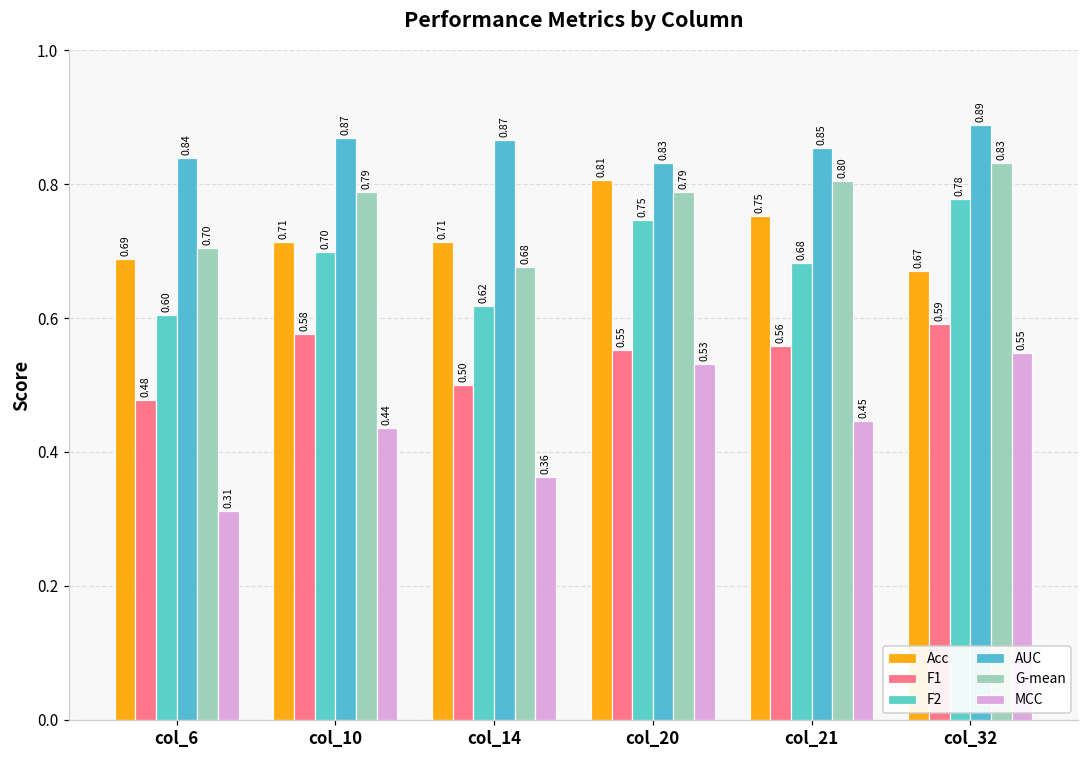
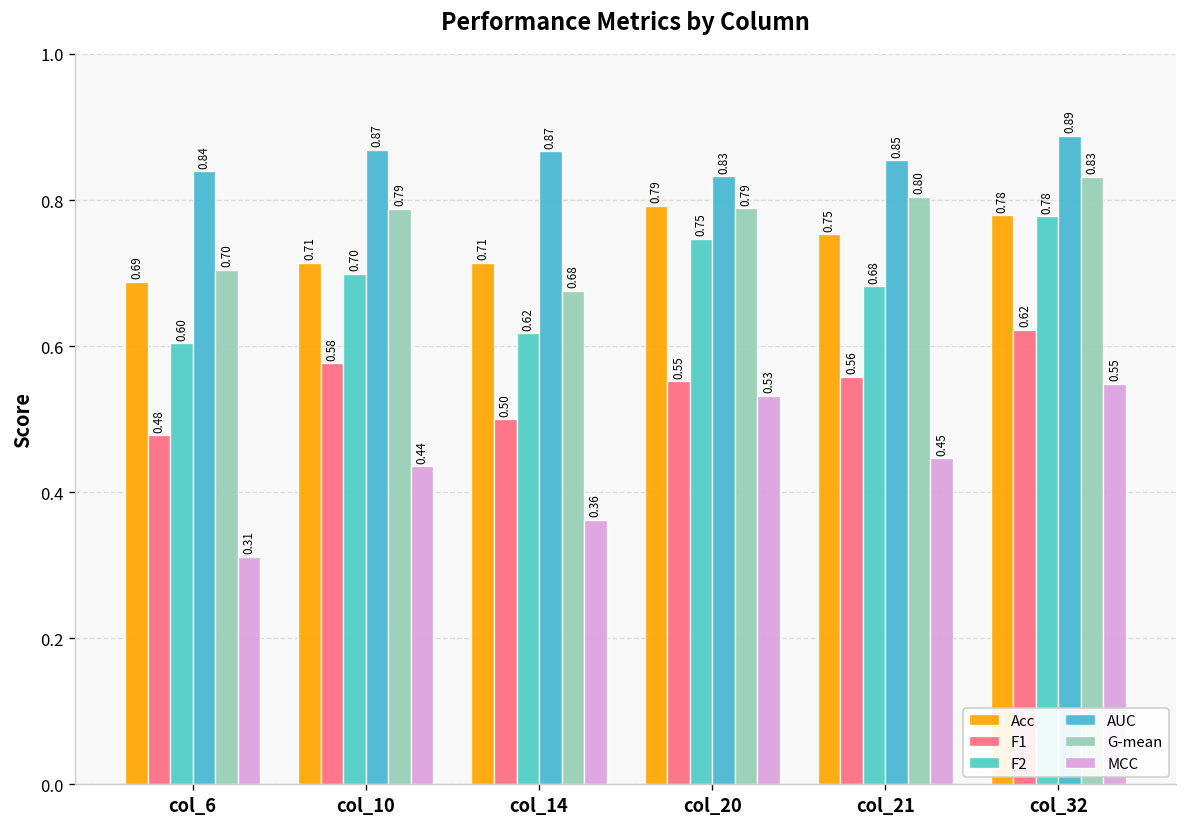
  {
    "Acc": {
      "col_6": 0.69,
      "col_10": 0.71,
      "col_14": 0.71,
-     "col_20": 0.81,
+     "col_20": 0.79,
      "col_21": 0.75,
-     "col_32": 0.67
+     "col_32": 0.78
    },
    "F1": {
      "col_6": 0.48,
      "col_10": 0.58,
      "col_14": 0.50,
      "col_20": 0.55,
      "col_21": 0.56,
-     "col_32": 0.59
+     "col_32": 0.62
    },
    "G-mean": {
      "col_6": 0.70,
      "col_10": 0.79,
      "col_14": 0.68,
      "col_20": 0.79,
      "col_21": 0.80,
      "col_32": 0.83
    },
    "MCC": {
      "col_6": 0.31,
      "col_10": 0.44,
      "col_14": 0.36,
      "col_20": 0.53,
      "col_21": 0.45,
      "col_32": 0.55
    }
  }
